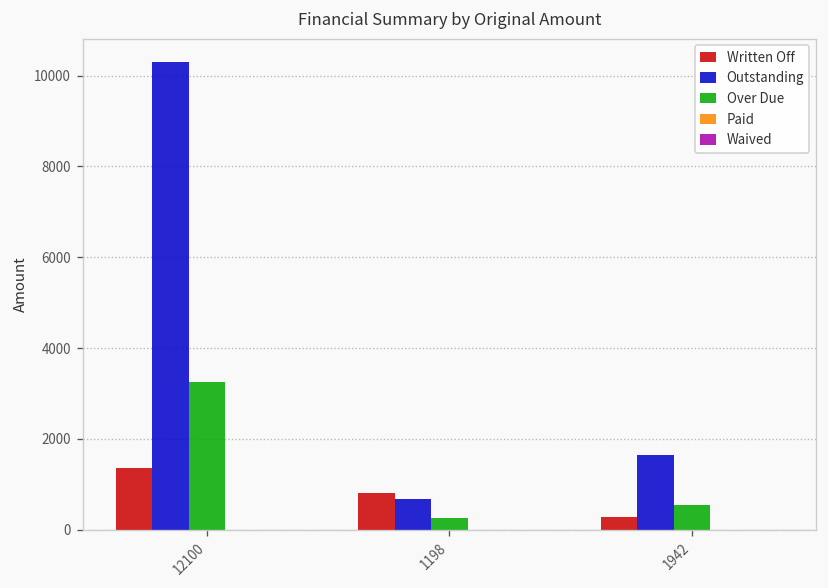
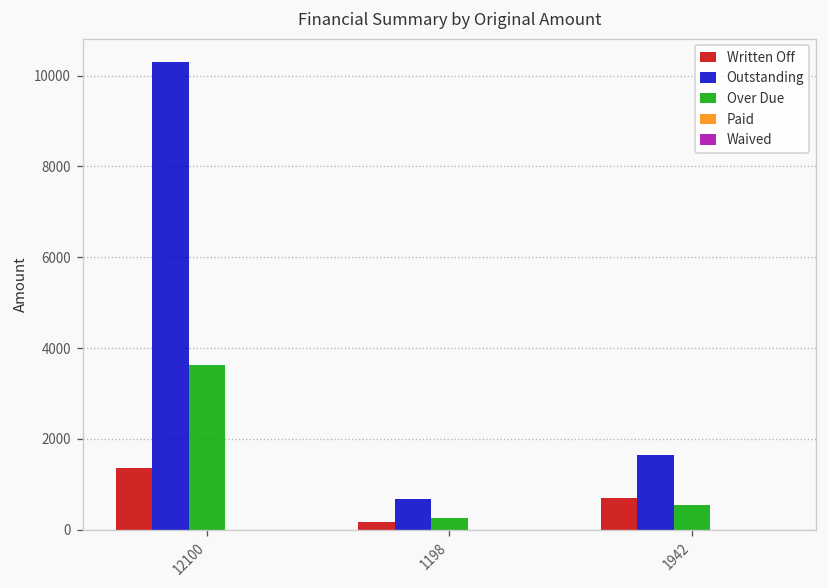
  {
    "Written Off": {
      "12100": 1400,
-     "1198": 800,
-     "1942": 300
+     "1198": 200,
+     "1942": 700
    },
    "Outstanding": {
      "12100": 10300,
      "1198": 700,
      "1942": 1700
    },
    "Over Due": {
-     "12100": 3200,
+     "12100": 3600,
      "1198": 200,
      "1942": 600
    },
    "Paid": {
      "12100": 0,
      "1198": 0,
      "1942": 0
    },
    "Waived": {
      "12100": 0,
      "1198": 0,
      "1942": 0
    }
  }
